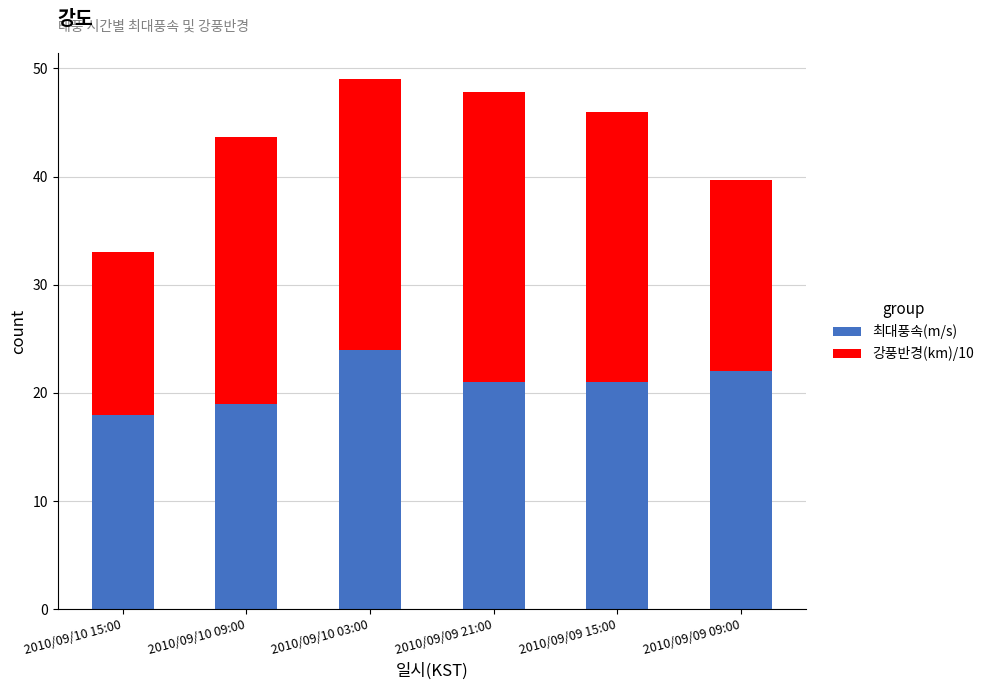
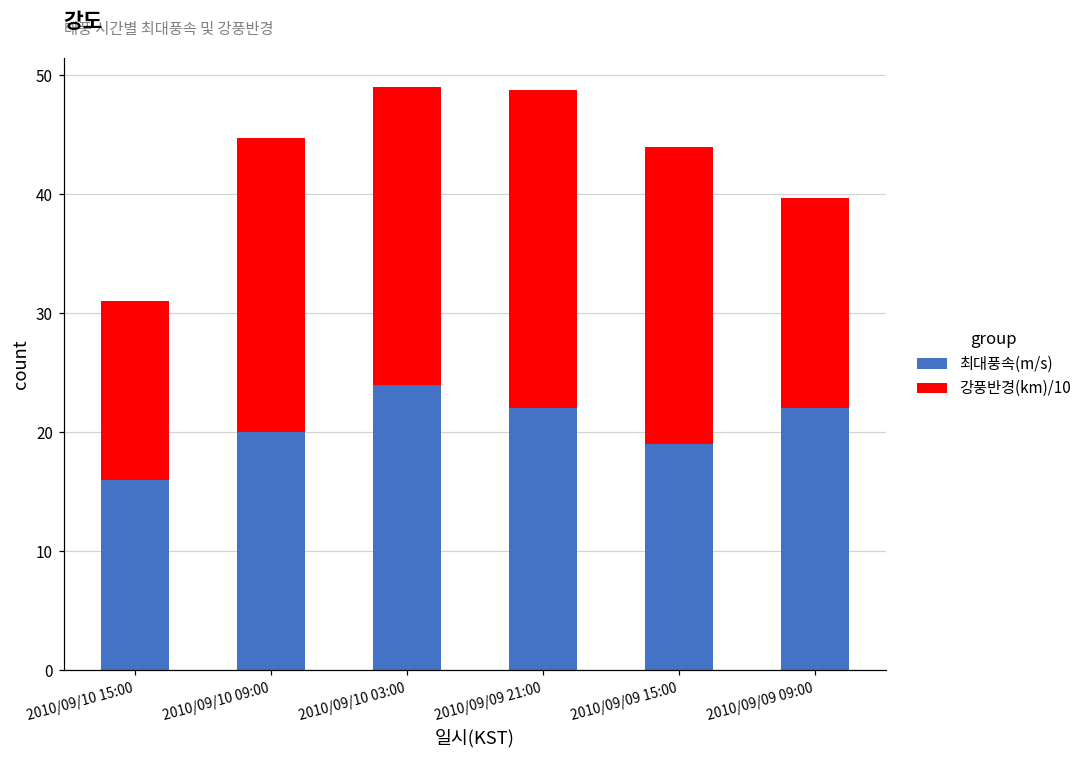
  {
    "최대풍속(m/s)": {
-     "2010/09/10 15:00": 18,
-     "2010/09/10 09:00": 19,
+     "2010/09/10 15:00": 16,
+     "2010/09/10 09:00": 20,
      "2010/09/10 03:00": 24,
-     "2010/09/09 21:00": 21,
-     "2010/09/09 15:00": 21,
+     "2010/09/09 21:00": 22,
+     "2010/09/09 15:00": 19,
      "2010/09/09 09:00": 22
    },
    "강풍반경(km)/10": {
      "2010/09/10 15:00": 15,
      "2010/09/10 09:00": 24.7,
      "2010/09/10 03:00": 25,
      "2010/09/09 21:00": 27,
      "2010/09/09 15:00": 25,
      "2010/09/09 09:00": 17.7
    }
  }
